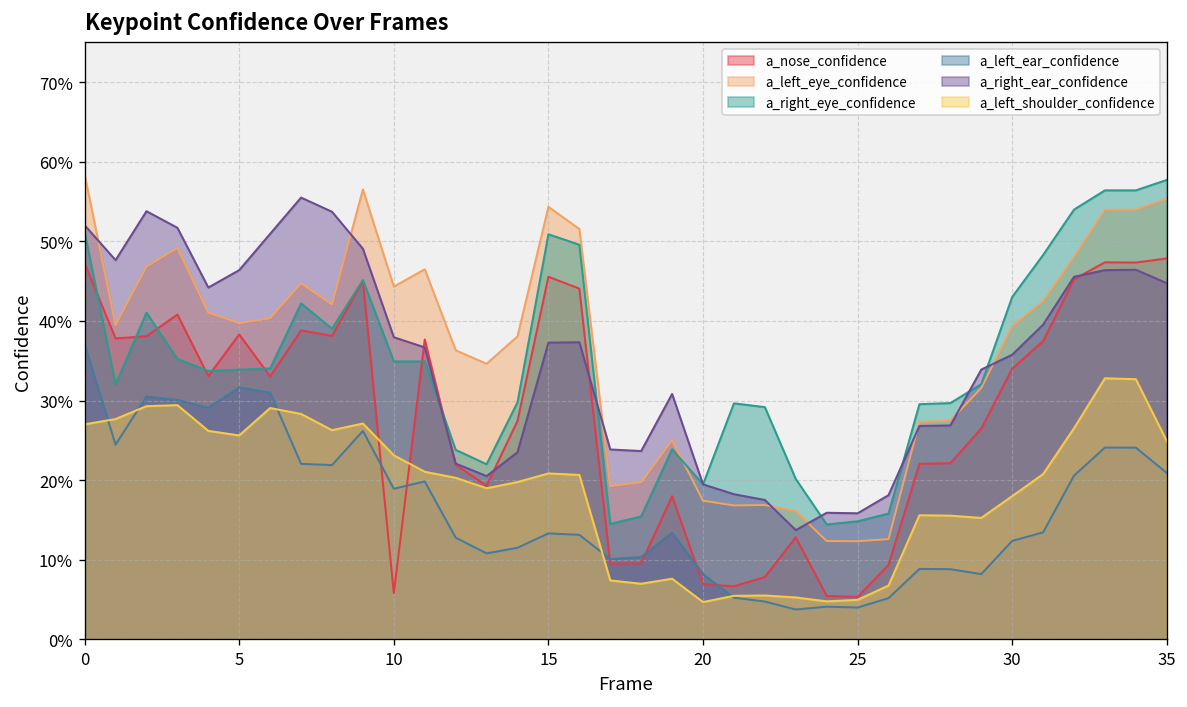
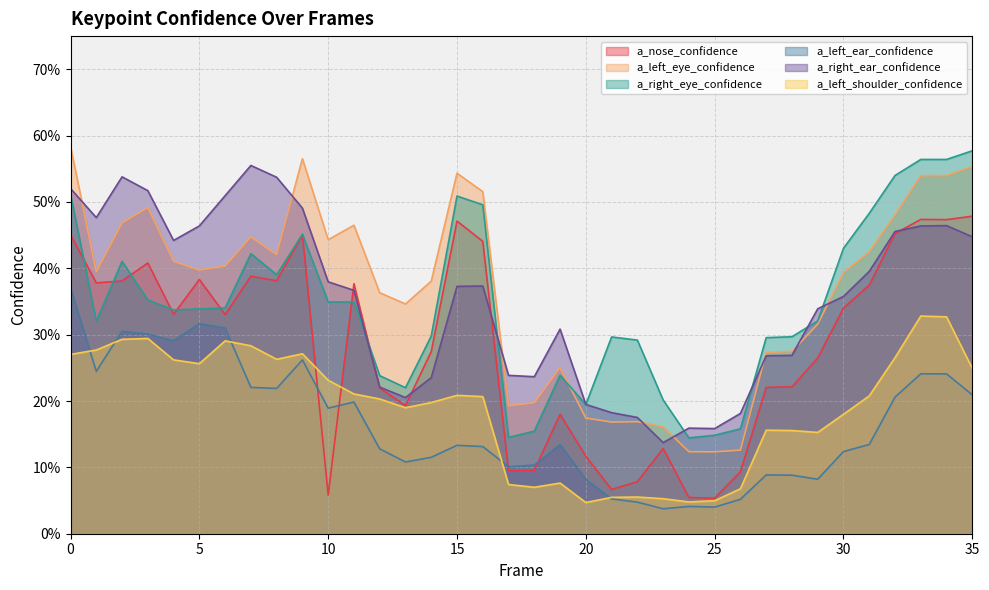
  {
    "a_nose_confidence": {
-     "0": "47%",
+     "0": "45%",
      "5": "38%",
      "10": "6%",
-     "15": "46%",
-     "20": "7%",
+     "15": "47%",
+     "20": "12%",
      "30": "34%",
      "35": "48%"
    }
  }
